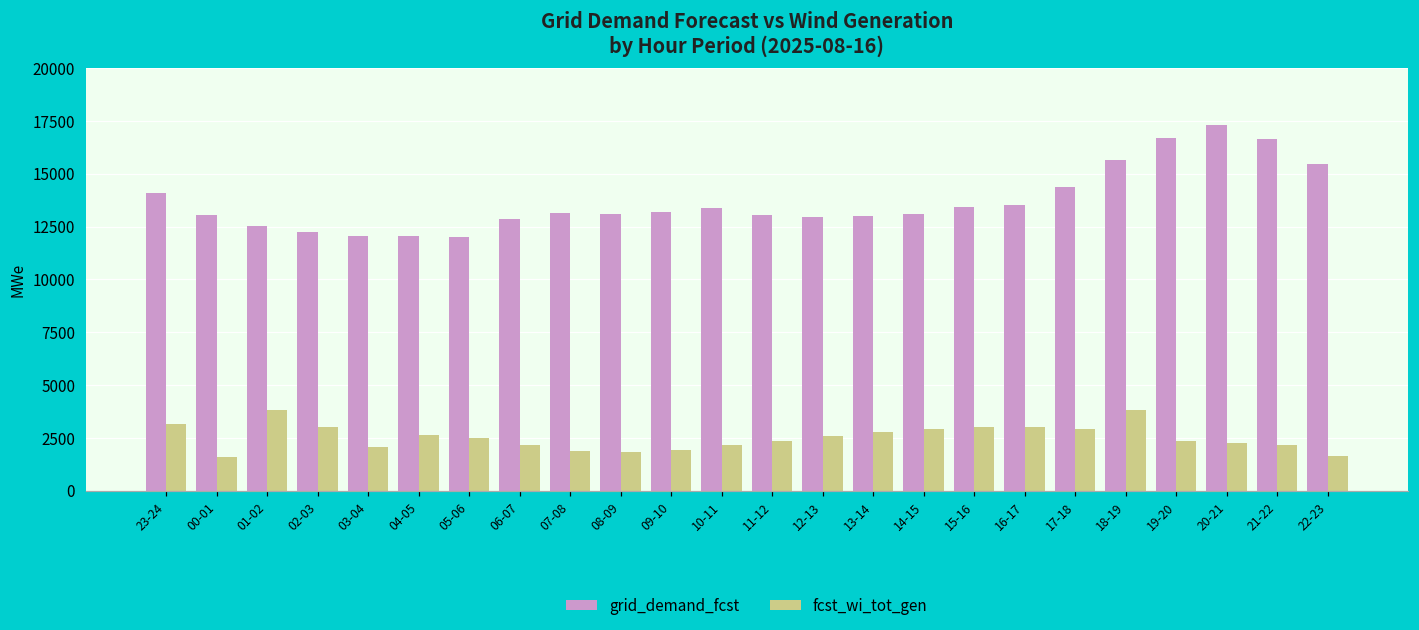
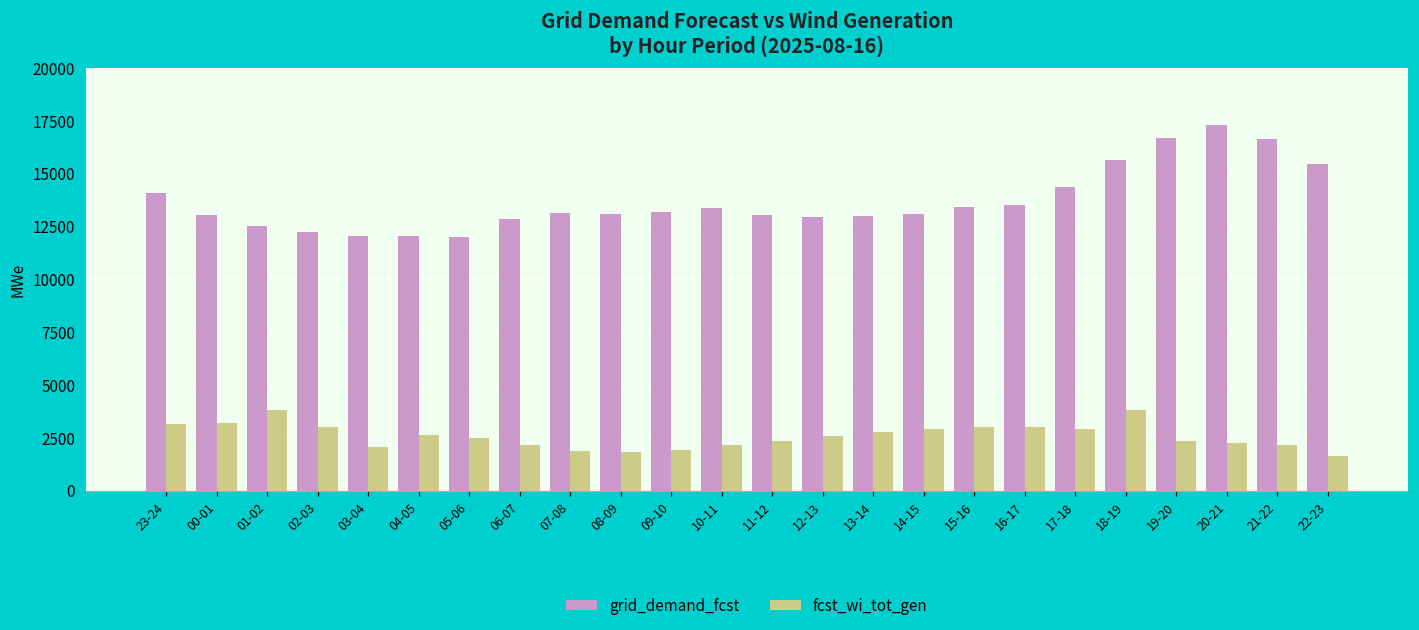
  {
    "grid_demand_fcst": {
      "23-24": 14100,
      "00-01": 13000,
      "01-02": 12500,
      "02-03": 12300,
      "03-04": 12100,
      "04-05": 12100,
      "05-06": 12000,
      "06-07": 12900,
      "07-08": 13100,
      "08-09": 13100,
      "09-10": 13200,
      "10-11": 13400,
      "11-12": 13100,
      "12-13": 13000,
      "13-14": 13000,
      "14-15": 13100,
      "15-16": 13400,
      "16-17": 13500,
      "17-18": 14400,
      "18-19": 15700,
      "19-20": 16700,
      "20-21": 17300,
      "21-22": 16600,
      "22-23": 15500
    },
    "fcst_wi_tot_gen": {
      "23-24": 3200,
-     "00-01": 1600,
+     "00-01": 3200,
      "01-02": 3800,
      "02-03": 3000,
      "03-04": 2100,
      "04-05": 2700,
      "05-06": 2500,
      "06-07": 2200,
      "07-08": 1900,
      "08-09": 1800,
      "09-10": 1900,
      "10-11": 2100,
      "11-12": 2400,
      "12-13": 2600,
      "13-14": 2800,
      "14-15": 2900,
      "15-16": 3000,
      "16-17": 3000,
      "17-18": 2900,
      "18-19": 3800,
      "19-20": 2400,
      "20-21": 2200,
      "21-22": 2200,
      "22-23": 1600
    }
  }
